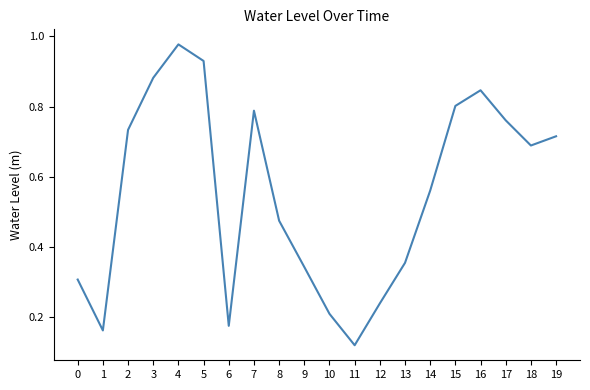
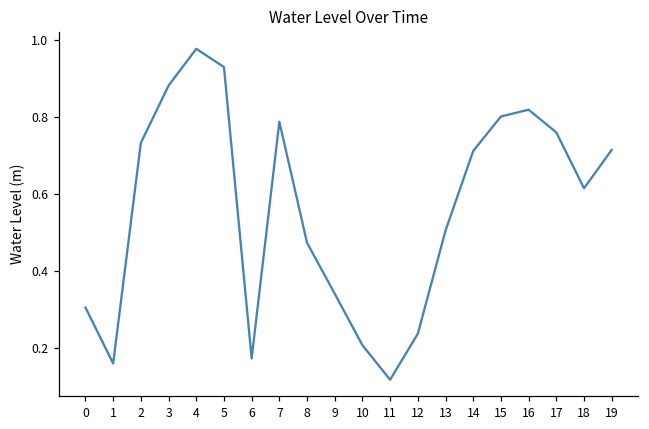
  {
    "0": 0.31,
    "1": 0.16,
    "2": 0.73,
    "3": 0.88,
    "4": 0.98,
    "5": 0.93,
    "6": 0.17,
    "7": 0.79,
    "8": 0.47,
    "9": 0.34,
    "10": 0.21,
    "11": 0.12,
    "12": 0.24,
-   "13": 0.35,
-   "14": 0.56,
+   "13": 0.51,
+   "14": 0.71,
    "15": 0.80,
-   "16": 0.85,
+   "16": 0.82,
    "17": 0.76,
-   "18": 0.69,
+   "18": 0.62,
    "19": 0.72
  }
